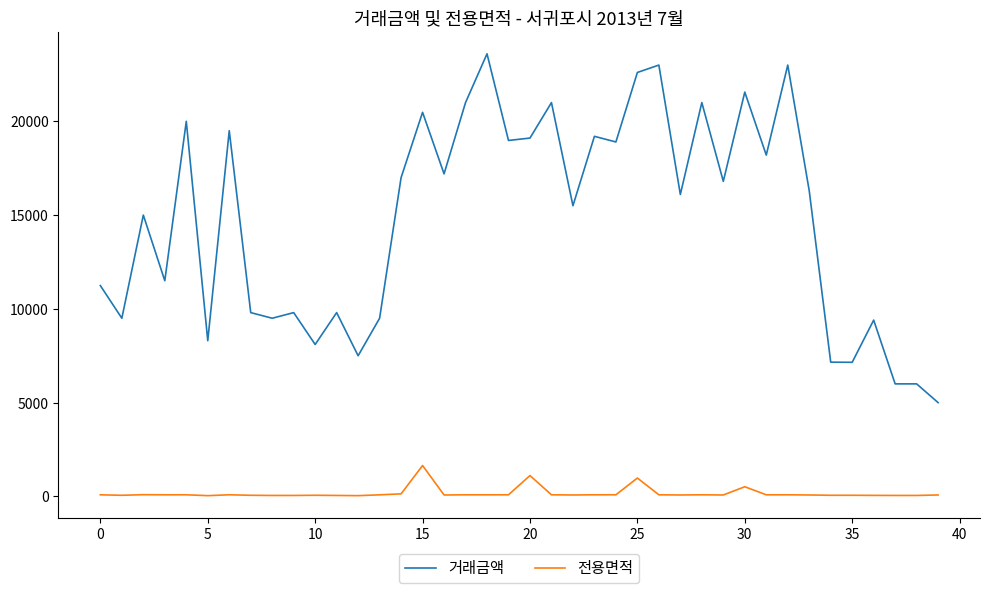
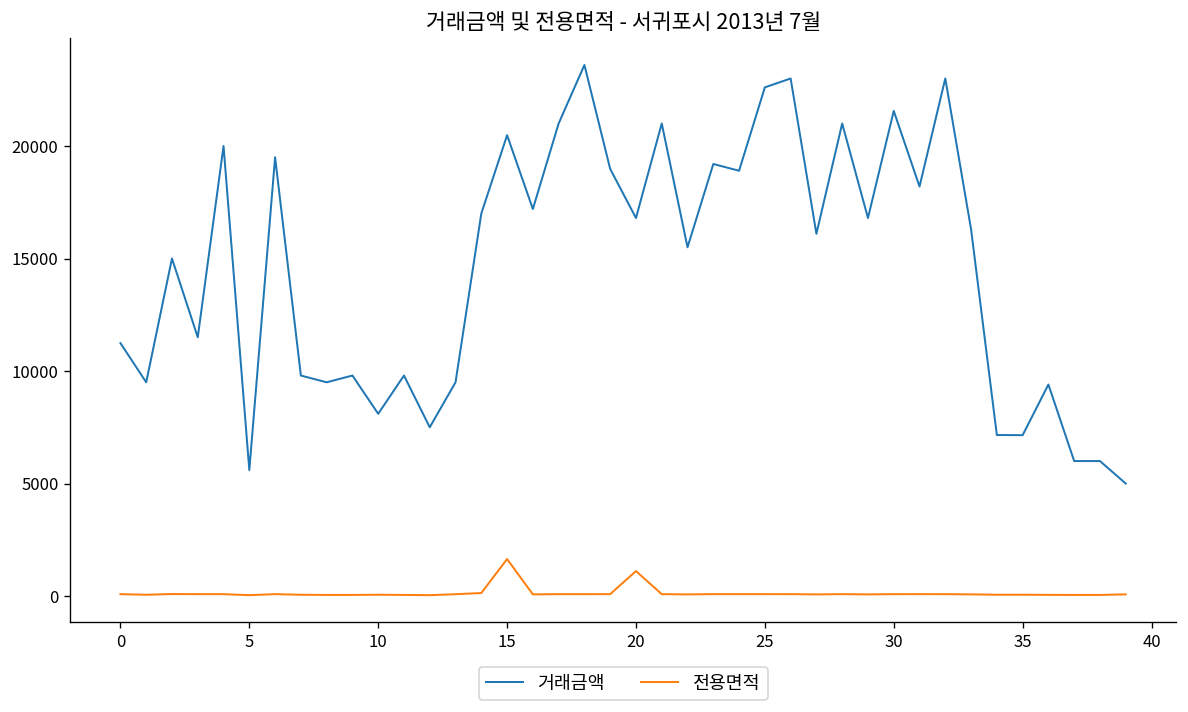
  {
    "거래금액": {
      "0": 11200,
-     "5": 8300,
+     "5": 5600,
      "10": 8100,
      "15": 20500,
-     "20": 19100,
+     "20": 16800,
      "25": 22600,
      "30": 21600,
      "35": 7200
    },
    "전용면적": {
      "0": 100,
      "5": 0,
      "10": 100,
      "15": 1600,
      "20": 1100,
-     "25": 1000,
-     "30": 500,
+     "25": 100,
+     "30": 100,
      "35": 100
    }
  }
